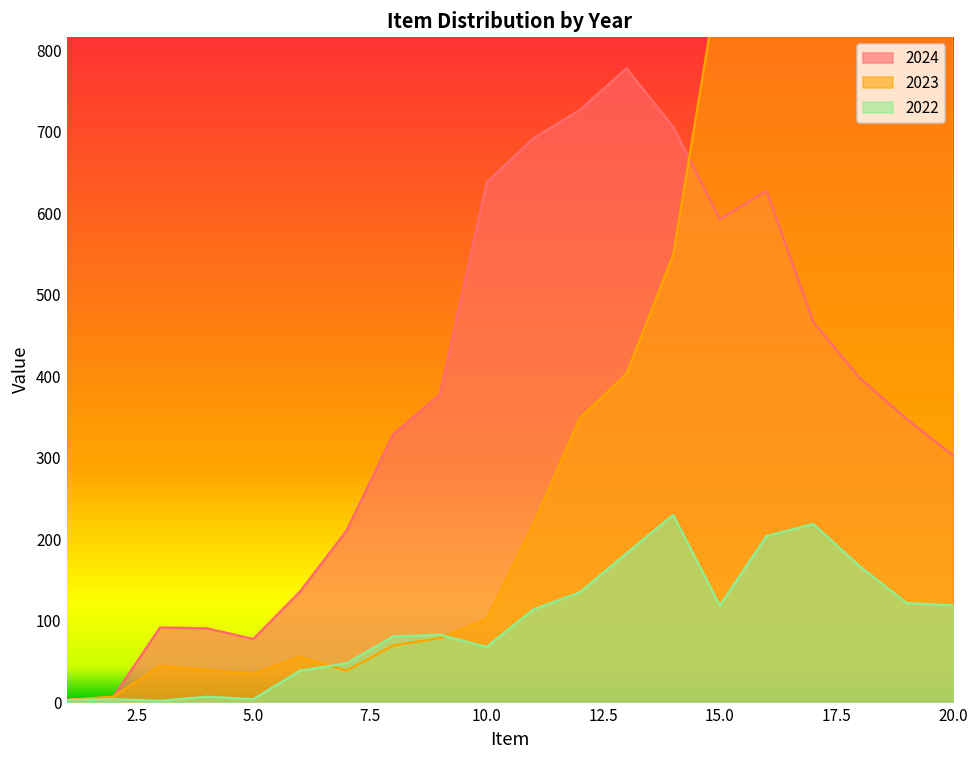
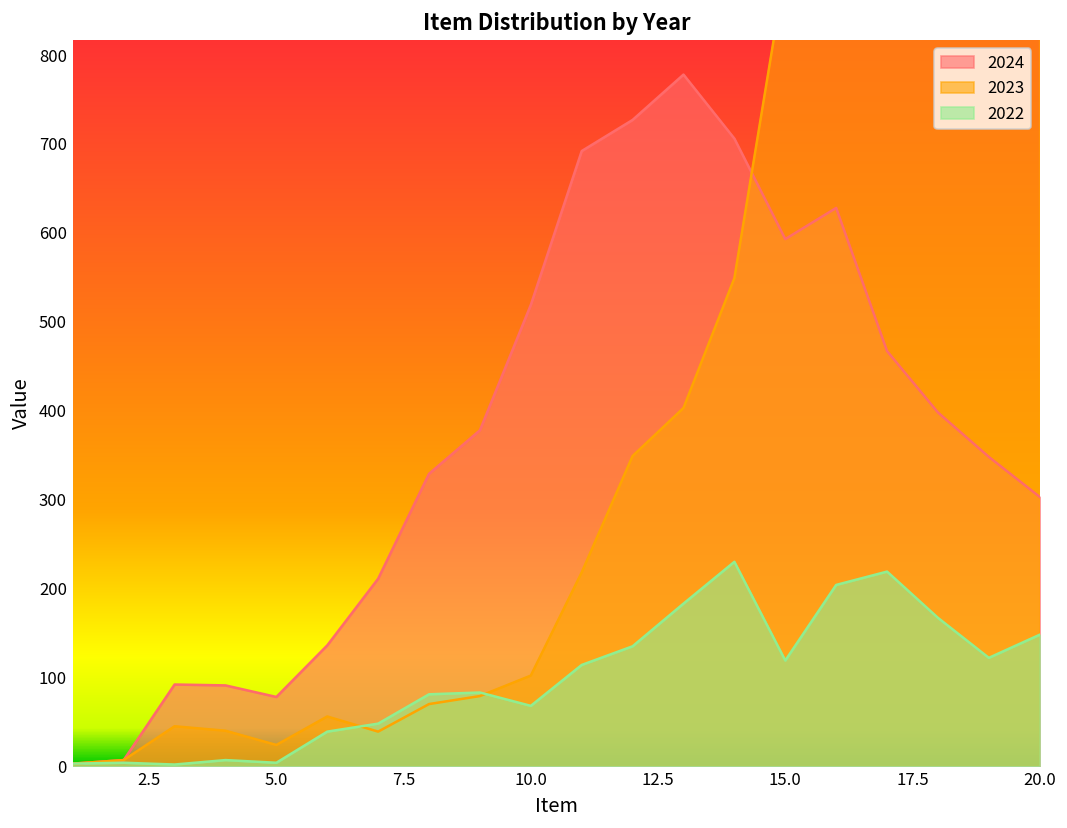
  {
    "2024": {
      "5.0": 80,
-     "10.0": 640,
+     "10.0": 520,
      "15.0": 590,
      "20.0": 300
    },
    "2023": {
-     "5.0": 40,
+     "5.0": 20,
      "10.0": 100
    },
    "2022": {
      "5.0": 0,
      "10.0": 70,
      "15.0": 120,
-     "20.0": 120
+     "20.0": 150
    }
  }
